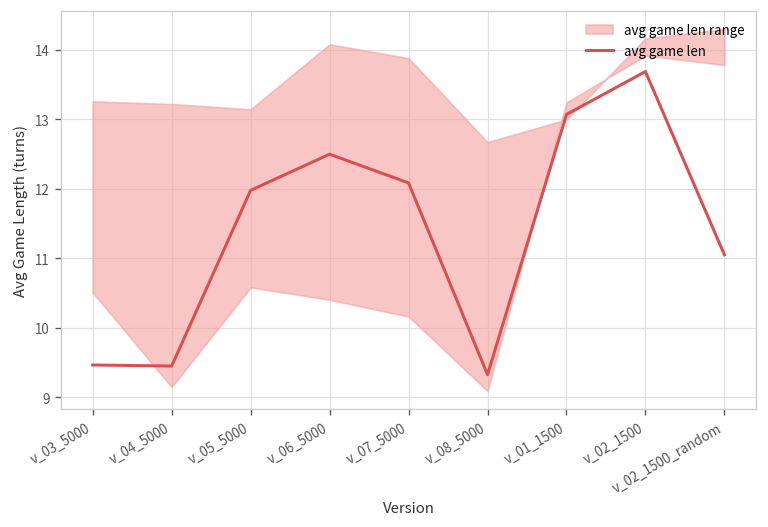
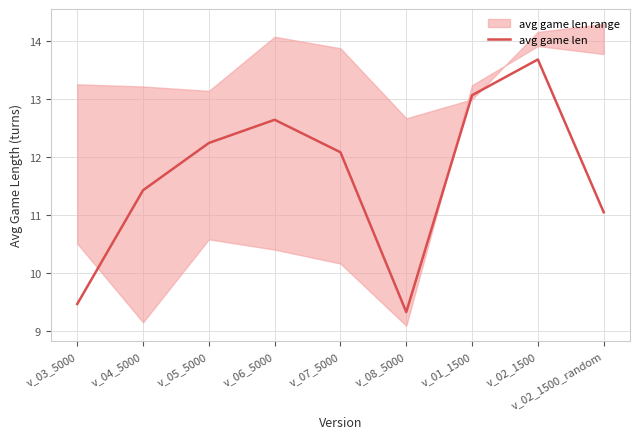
  {
    "avg game len": {
      "v_03_5000": 9.5,
-     "v_04_5000": 9.4,
-     "v_05_5000": 12.0,
-     "v_06_5000": 12.5,
+     "v_04_5000": 11.4,
+     "v_05_5000": 12.2,
+     "v_06_5000": 12.6,
      "v_07_5000": 12.1,
      "v_08_5000": 9.3,
      "v_01_1500": 13.1,
      "v_02_1500": 13.7,
      "v_02_1500_random": 11.0
    }
  }
